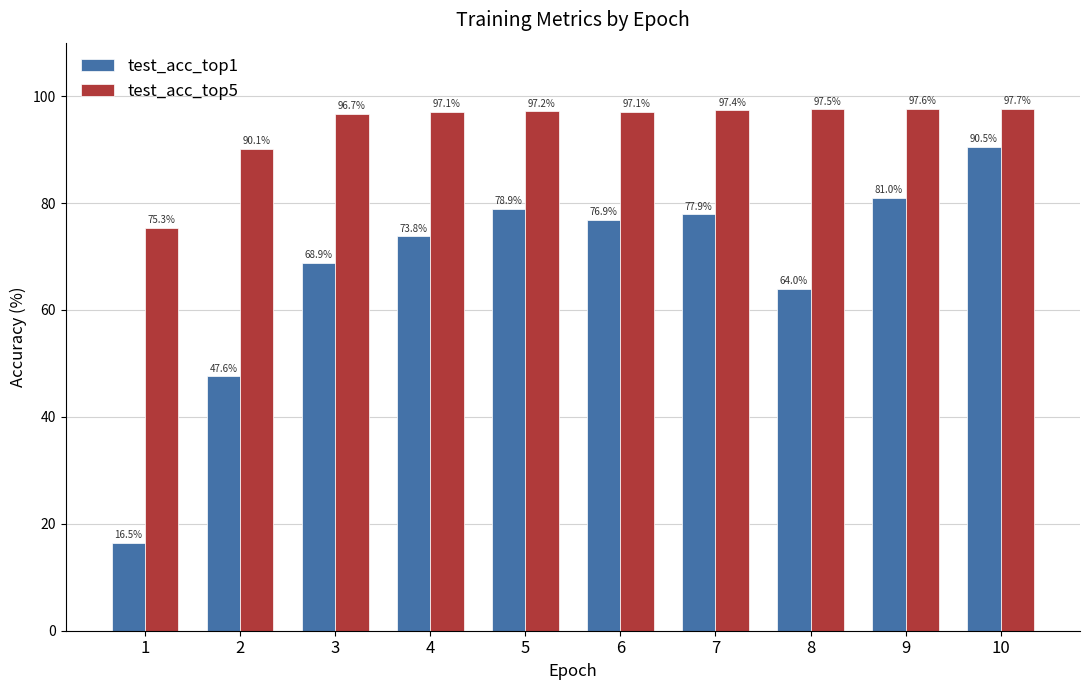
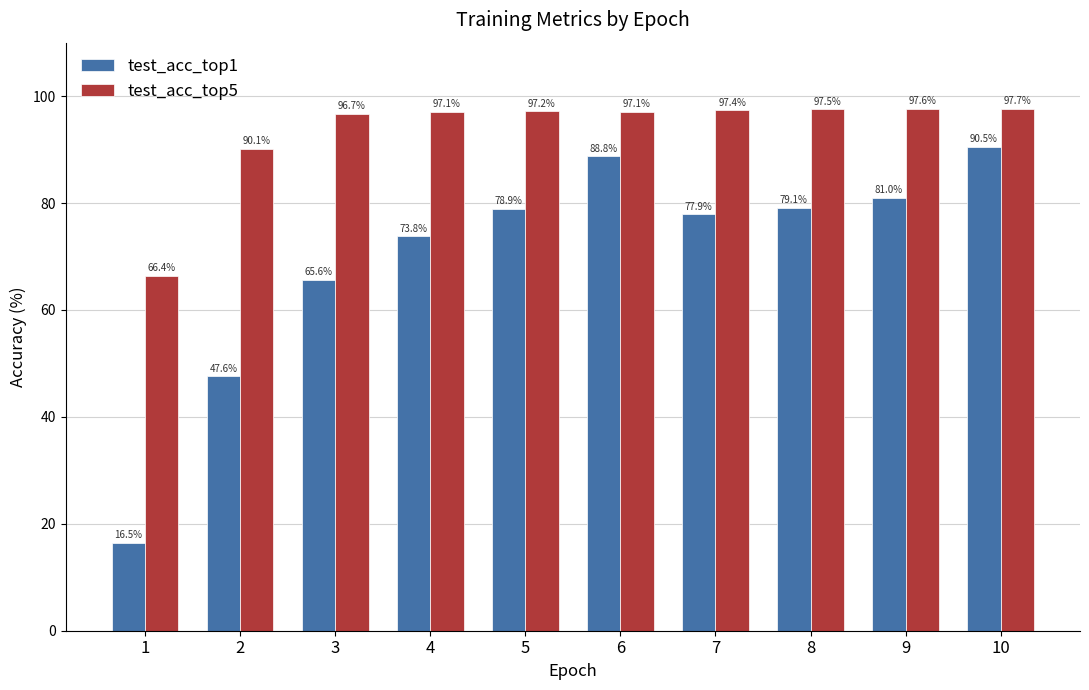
  {
    "test_acc_top1": {
      "1": "16.5%",
      "2": "47.6%",
-     "3": "68.9%",
+     "3": "65.6%",
      "4": "73.8%",
      "5": "78.9%",
-     "6": "76.9%",
+     "6": "88.8%",
      "7": "77.9%",
-     "8": "64.0%",
+     "8": "79.1%",
      "9": "81.0%",
      "10": "90.5%"
    },
    "test_acc_top5": {
-     "1": "75.3%",
+     "1": "66.4%",
      "2": "90.1%",
      "3": "96.7%",
      "4": "97.1%",
      "5": "97.2%",
      "6": "97.1%",
      "7": "97.4%",
      "8": "97.5%",
      "9": "97.6%",
      "10": "97.7%"
    }
  }
